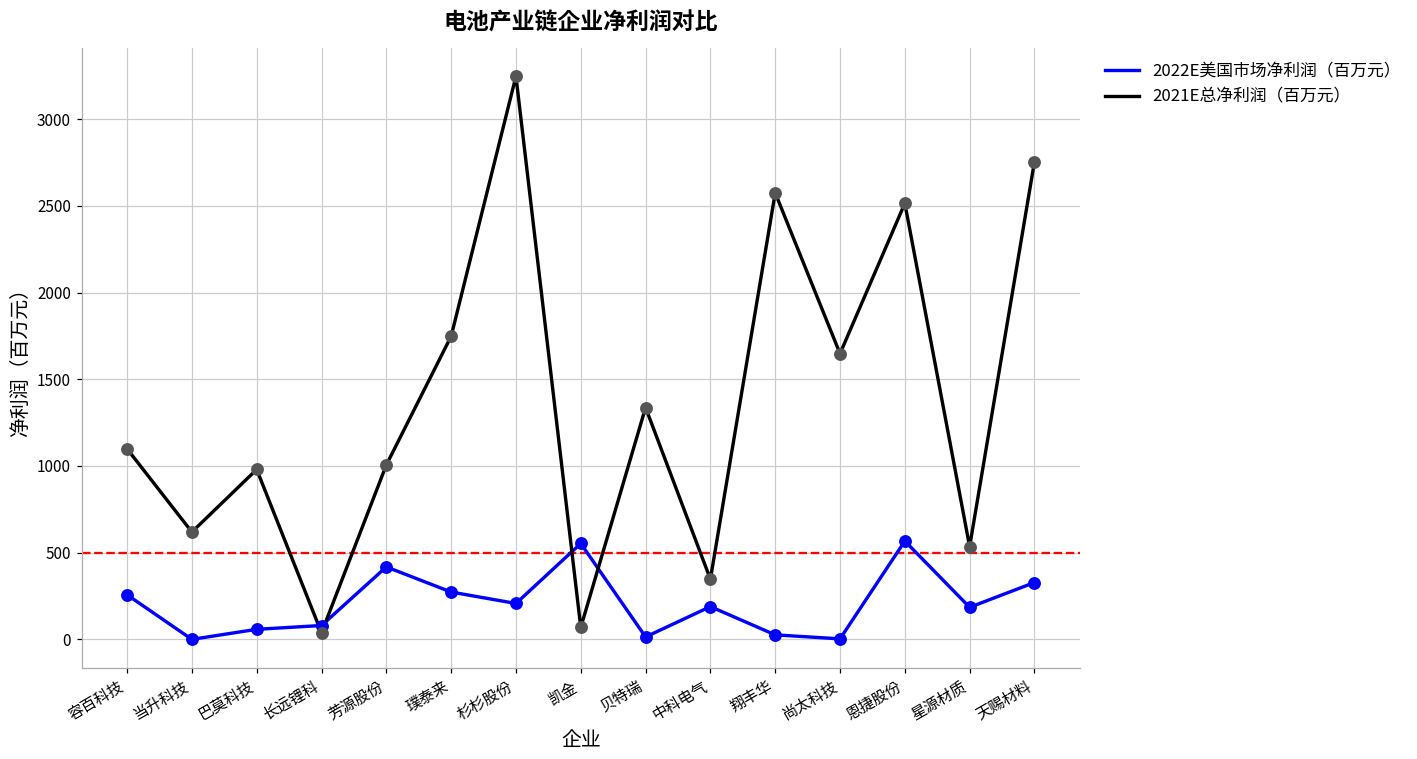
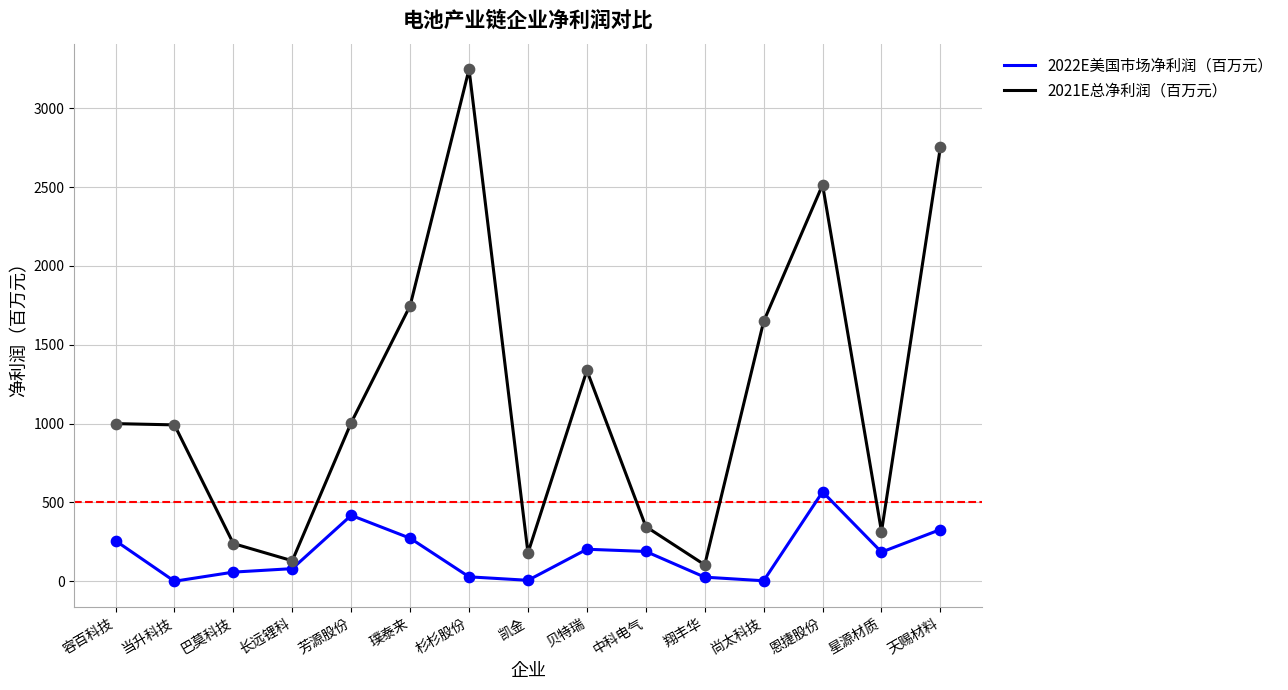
  {
    "2022E美国市场净利润（百万元）": {
      "容百科技": 260,
      "当升科技": 0,
      "巴莫科技": 60,
      "长远锂科": 80,
      "芳源股份": 420,
      "璞泰来": 270,
-     "杉杉股份": 210,
-     "凯金": 550,
-     "贝特瑞": 10,
+     "杉杉股份": 30,
+     "凯金": 10,
+     "贝特瑞": 200,
      "中科电气": 190,
      "翔丰华": 30,
      "尚太科技": 0,
      "恩捷股份": 570,
      "星源材质": 190,
      "天赐材料": 330
    },
    "2021E总净利润（百万元）": {
-     "容百科技": 1100,
-     "当升科技": 620,
-     "巴莫科技": 980,
-     "长远锂科": 40,
+     "容百科技": 1000,
+     "当升科技": 990,
+     "巴莫科技": 240,
+     "长远锂科": 130,
      "芳源股份": 1010,
      "璞泰来": 1750,
      "杉杉股份": 3250,
-     "凯金": 70,
+     "凯金": 180,
      "贝特瑞": 1340,
      "中科电气": 350,
-     "翔丰华": 2580,
+     "翔丰华": 100,
      "尚太科技": 1650,
      "恩捷股份": 2520,
-     "星源材质": 540,
+     "星源材质": 320,
      "天赐材料": 2760
    }
  }
